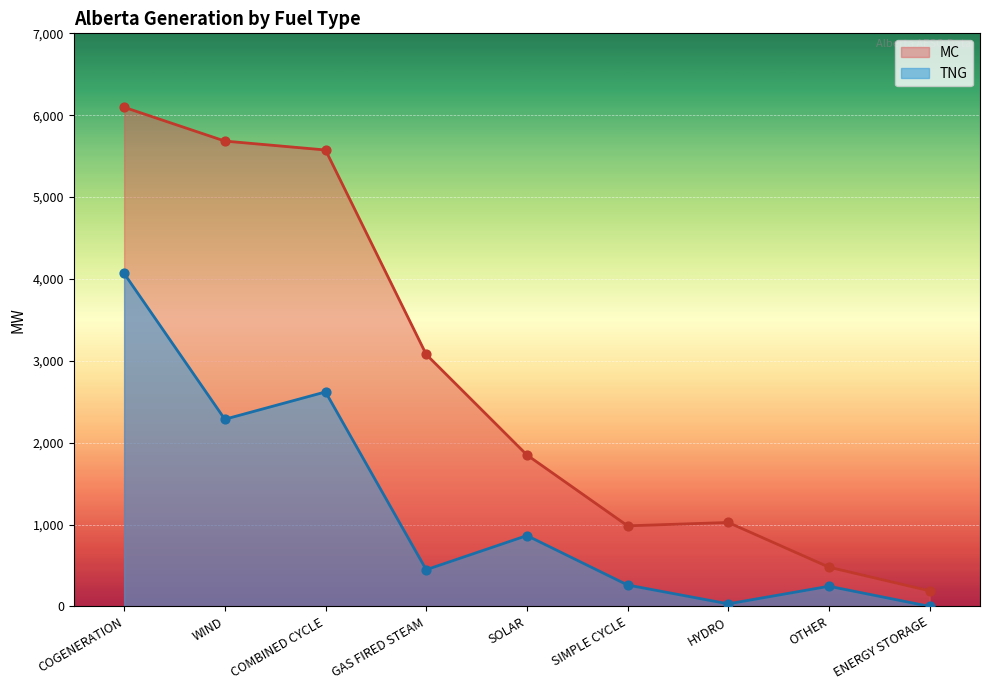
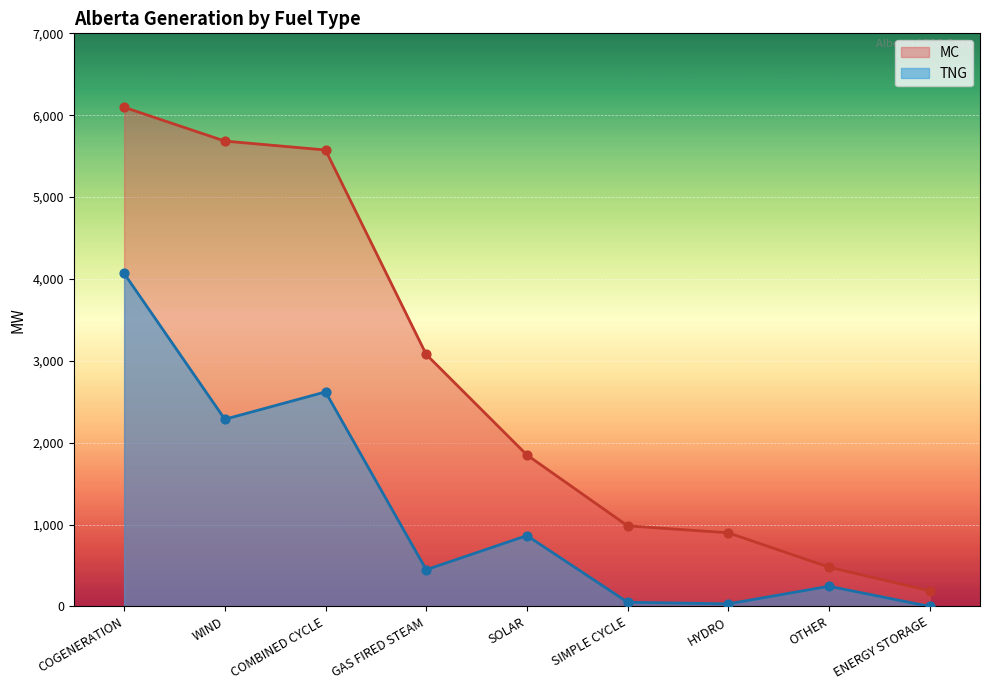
  {
    "MC": {
      "COGENERATION": "6,100",
      "WIND": "5,700",
      "COMBINED CYCLE": "5,600",
      "GAS FIRED STEAM": "3,100",
      "SOLAR": "1,900",
      "SIMPLE CYCLE": "1,000",
-     "HYDRO": "1,000",
+     "HYDRO": "900",
      "OTHER": "500",
      "ENERGY STORAGE": "200"
    },
    "TNG": {
      "COGENERATION": "4,100",
      "WIND": "2,300",
      "COMBINED CYCLE": "2,600",
      "GAS FIRED STEAM": "400",
      "SOLAR": "900",
-     "SIMPLE CYCLE": "300",
+     "SIMPLE CYCLE": "100",
      "HYDRO": "0",
      "OTHER": "200",
      "ENERGY STORAGE": "0"
    }
  }
